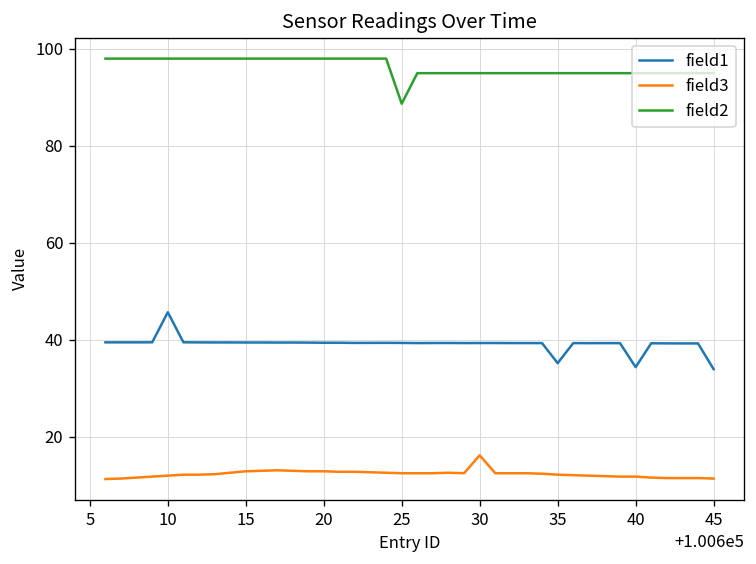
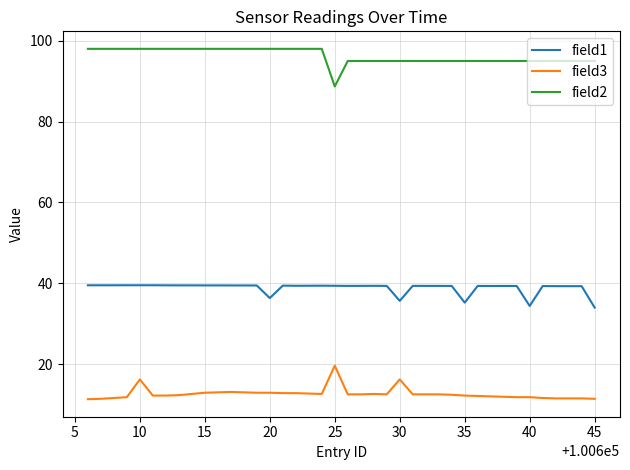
  {
    "field1": {
-     "10": 46,
+     "10": 40,
      "15": 39,
-     "20": 39,
+     "20": 36,
      "25": 39,
-     "30": 39,
+     "30": 36,
      "35": 35,
      "40": 34,
      "45": 34
    },
    "field3": {
-     "10": 12,
+     "10": 16,
      "15": 13,
      "20": 13,
-     "25": 13,
+     "25": 20,
      "30": 16,
      "35": 12,
      "40": 12,
      "45": 11
    },
    "field2": {
      "10": 98,
      "15": 98,
      "20": 98,
      "25": 89,
      "30": 95,
      "35": 95
    }
  }
